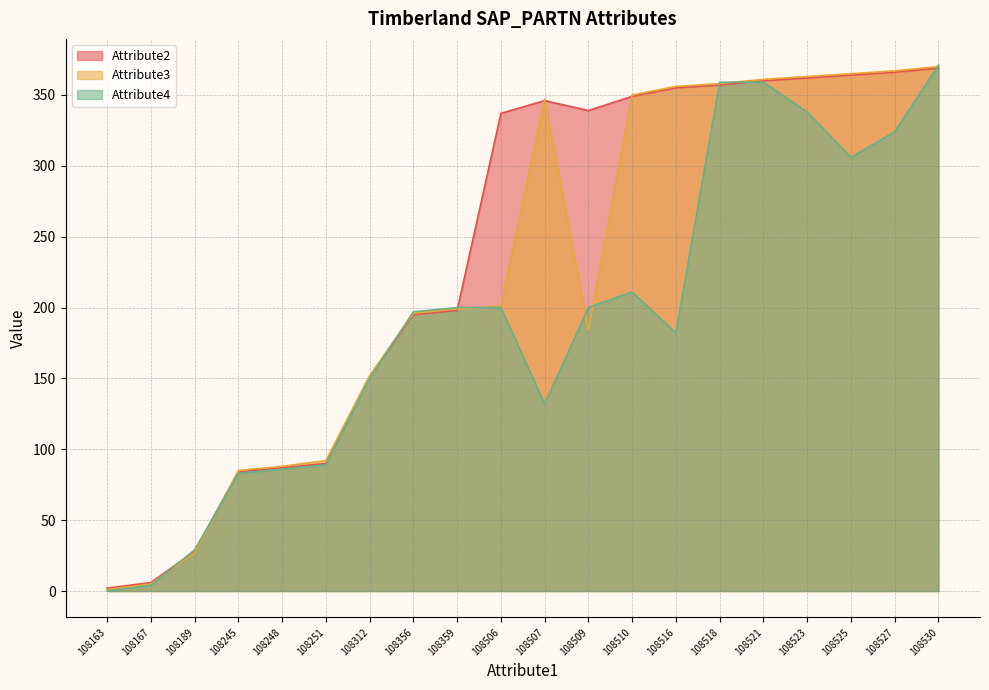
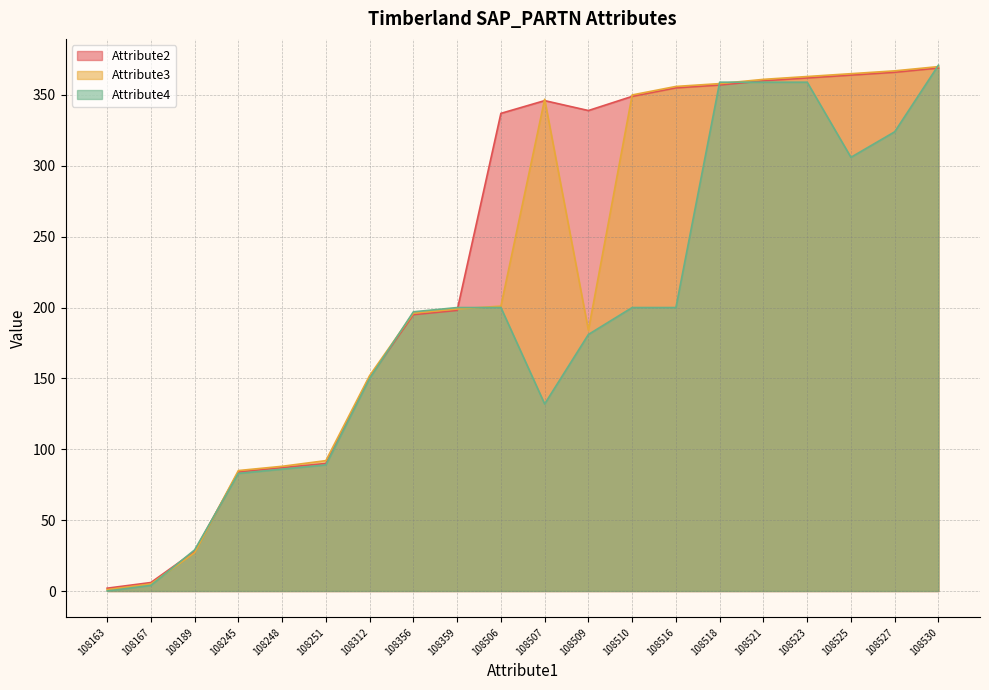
  {
    "Attribute2": {
      "108506": 337,
      "108509": 339
    },
    "Attribute3": {
      "108251": 92,
      "108509": 184
    },
    "Attribute4": {
      "108507": 132,
-     "108509": 200,
-     "108510": 211,
-     "108516": 182,
-     "108523": 338,
+     "108509": 181,
+     "108510": 200,
+     "108516": 200,
+     "108523": 359,
      "108525": 306,
      "108527": 324
    }
  }
